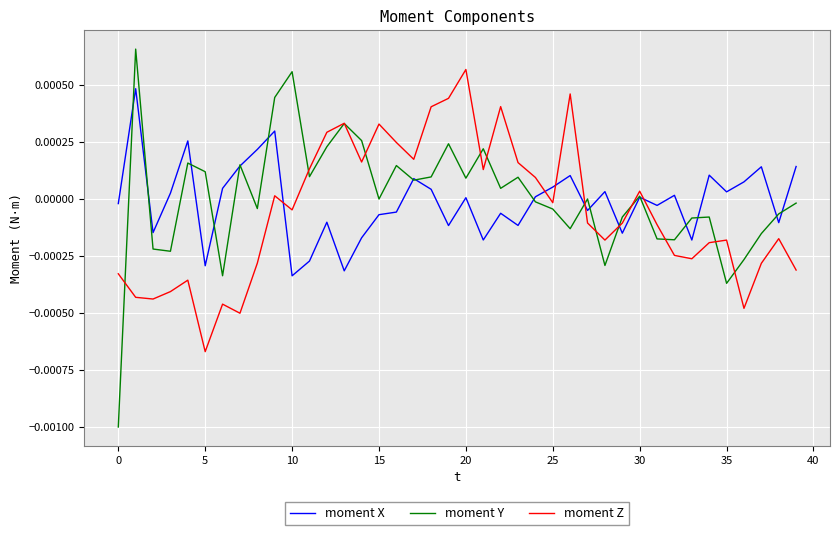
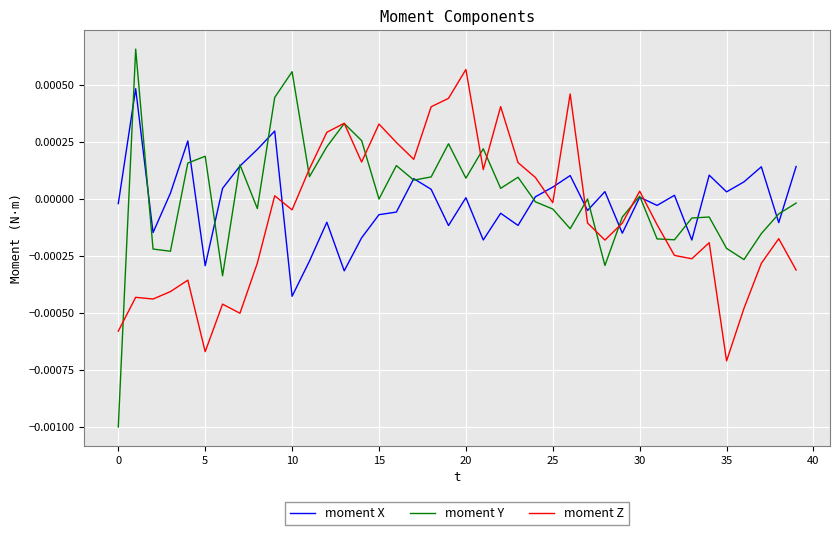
  {
    "moment X": {
      "0": -0.00002,
      "5": -0.00029,
-     "10": -0.00034,
+     "10": -0.00043,
      "15": -0.00007,
      "20": 0.00001,
      "25": 0.00005,
      "35": 0.00003
    },
    "moment Y": {
      "0": -0.00100,
-     "5": 0.00012,
+     "5": 0.00019,
      "10": 0.00056,
      "15": 0.00000,
      "20": 0.00009,
      "25": -0.00004,
-     "35": -0.00037
+     "35": -0.00022
    },
    "moment Z": {
-     "0": -0.00033,
+     "0": -0.00058,
      "5": -0.00067,
      "10": -0.00005,
      "15": 0.00033,
      "20": 0.00057,
      "25": -0.00002,
      "30": 0.00003,
-     "35": -0.00018
+     "35": -0.00071
    }
  }
